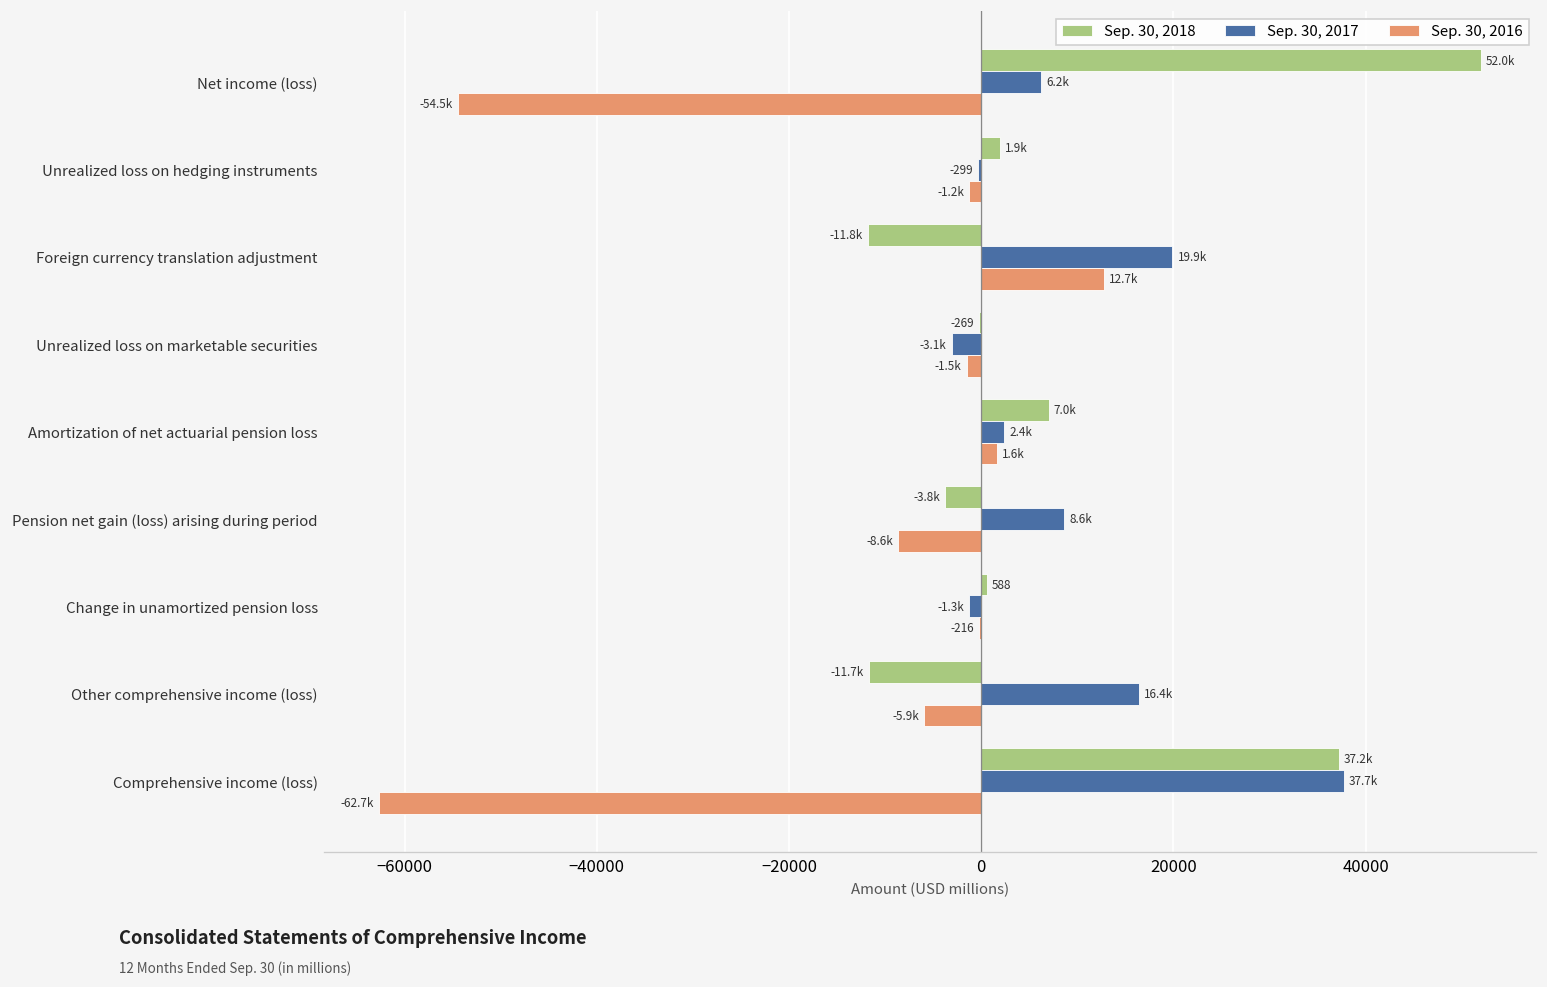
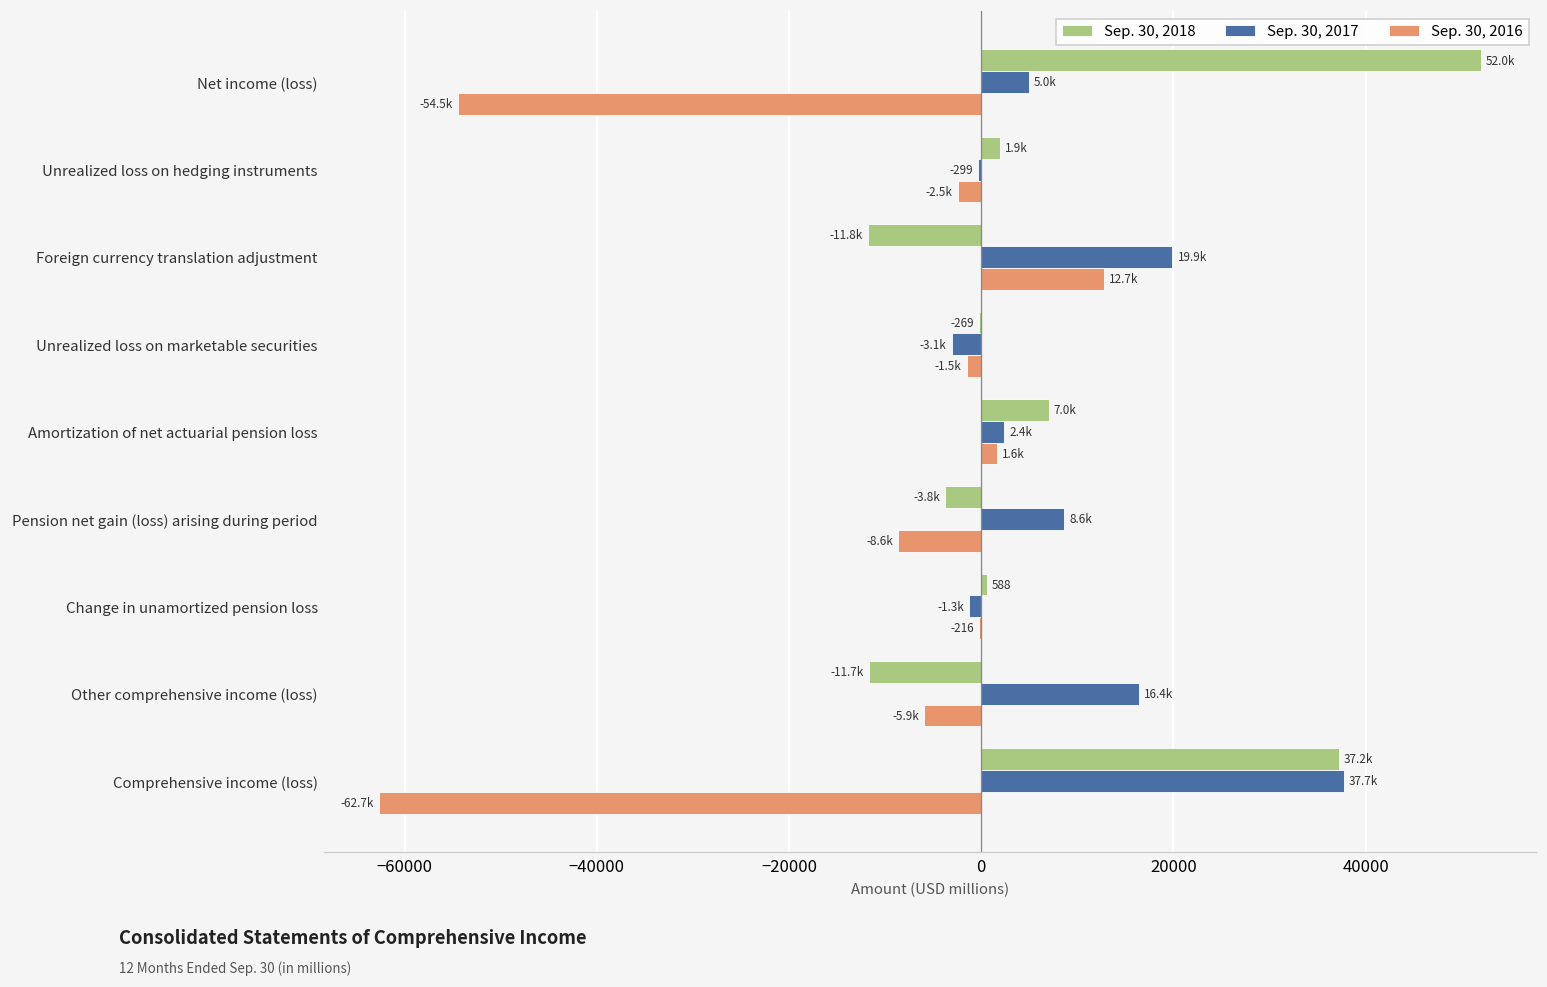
  {
    "Sep. 30, 2018": {
      "Net income (loss)": "52.0k",
      "Unrealized loss on hedging instruments": "1.9k",
      "Foreign currency translation adjustment": "-11.8k",
      "Unrealized loss on marketable securities": "-269",
      "Amortization of net actuarial pension loss": "7.0k",
      "Pension net gain (loss) arising during period": "-3.8k",
      "Change in unamortized pension loss": "588",
      "Other comprehensive income (loss)": "-11.7k",
      "Comprehensive income (loss)": "37.2k"
    },
    "Sep. 30, 2017": {
-     "Net income (loss)": "6.2k",
+     "Net income (loss)": "5.0k",
      "Unrealized loss on hedging instruments": "-299",
      "Foreign currency translation adjustment": "19.9k",
      "Unrealized loss on marketable securities": "-3.1k",
      "Amortization of net actuarial pension loss": "2.4k",
      "Pension net gain (loss) arising during period": "8.6k",
      "Change in unamortized pension loss": "-1.3k",
      "Other comprehensive income (loss)": "16.4k",
      "Comprehensive income (loss)": "37.7k"
    },
    "Sep. 30, 2016": {
      "Net income (loss)": "-54.5k",
-     "Unrealized loss on hedging instruments": "-1.2k",
+     "Unrealized loss on hedging instruments": "-2.5k",
      "Foreign currency translation adjustment": "12.7k",
      "Unrealized loss on marketable securities": "-1.5k",
      "Amortization of net actuarial pension loss": "1.6k",
      "Pension net gain (loss) arising during period": "-8.6k",
      "Change in unamortized pension loss": "-216",
      "Other comprehensive income (loss)": "-5.9k",
      "Comprehensive income (loss)": "-62.7k"
    }
  }
